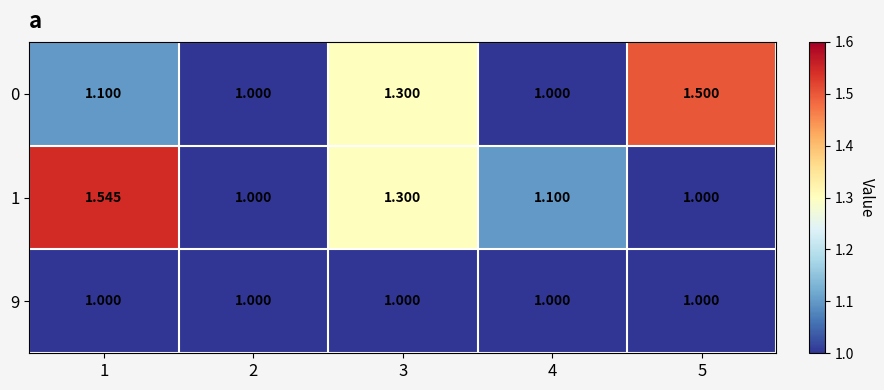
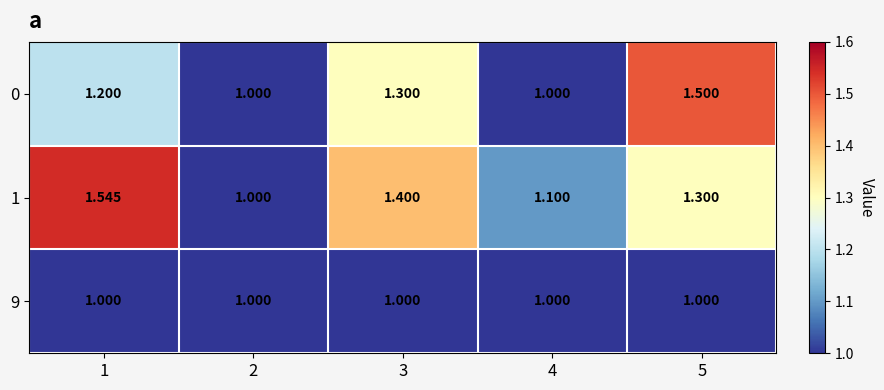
  {
    "0": {
-     "1": 1.100,
+     "1": 1.200,
      "2": 1.000,
      "3": 1.300,
      "4": 1.000,
      "5": 1.500
    },
    "1": {
      "1": 1.545,
      "2": 1.000,
-     "3": 1.300,
+     "3": 1.400,
      "4": 1.100,
-     "5": 1.000
+     "5": 1.300
    },
    "9": {
      "1": 1.000,
      "2": 1.000,
      "3": 1.000,
      "4": 1.000,
      "5": 1.000
    }
  }
